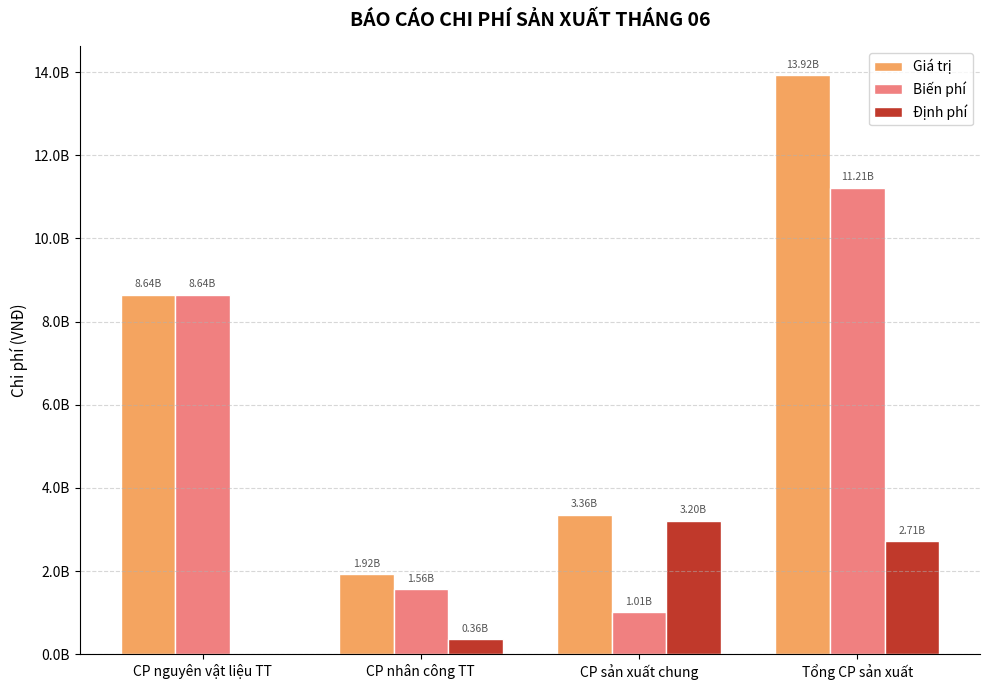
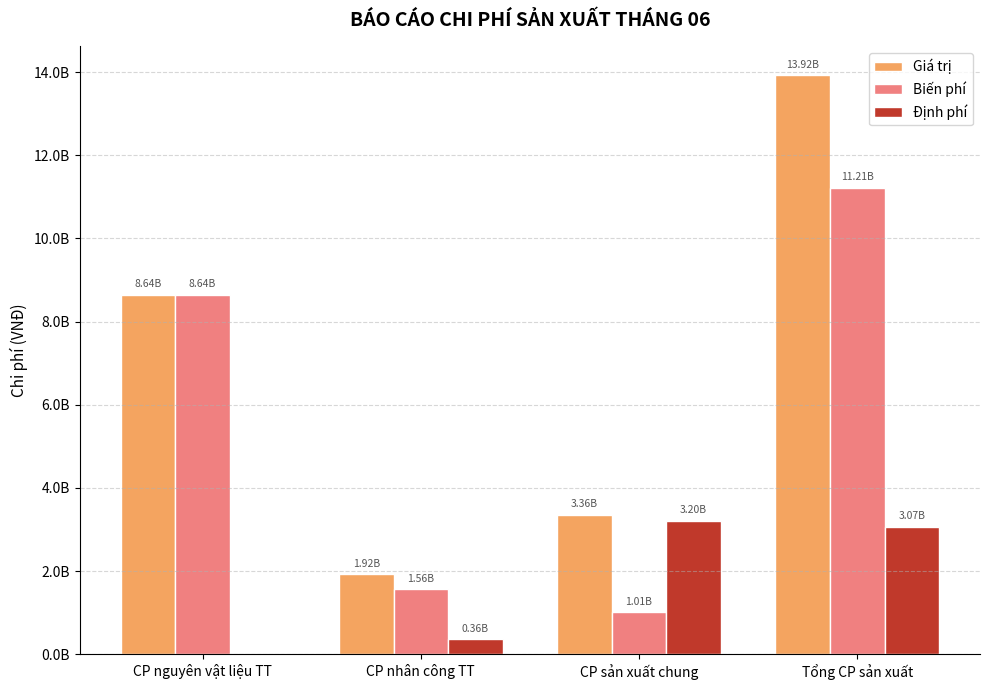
  {
    "Định phí": {
      "CP nhân công TT": "0.36B",
      "CP sản xuất chung": "3.20B",
-     "Tổng CP sản xuất": "2.71B"
+     "Tổng CP sản xuất": "3.07B"
    }
  }
